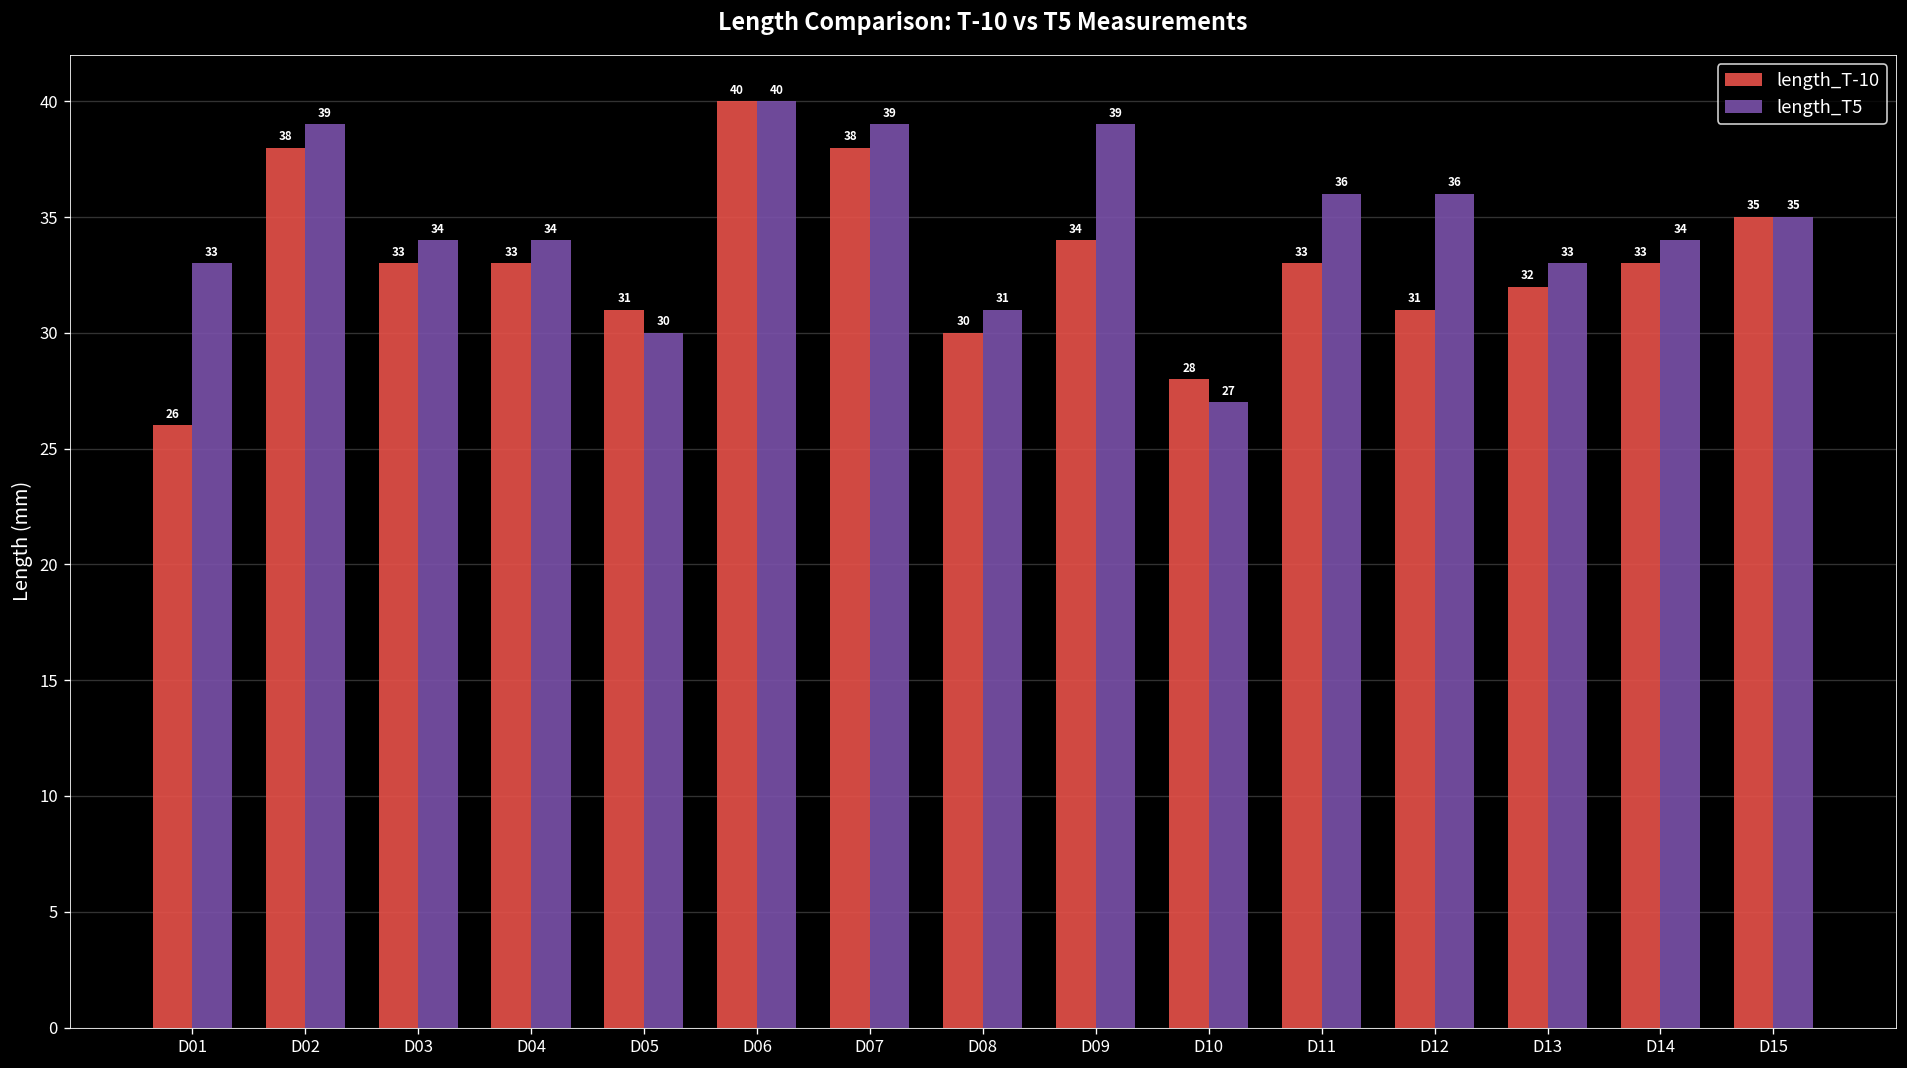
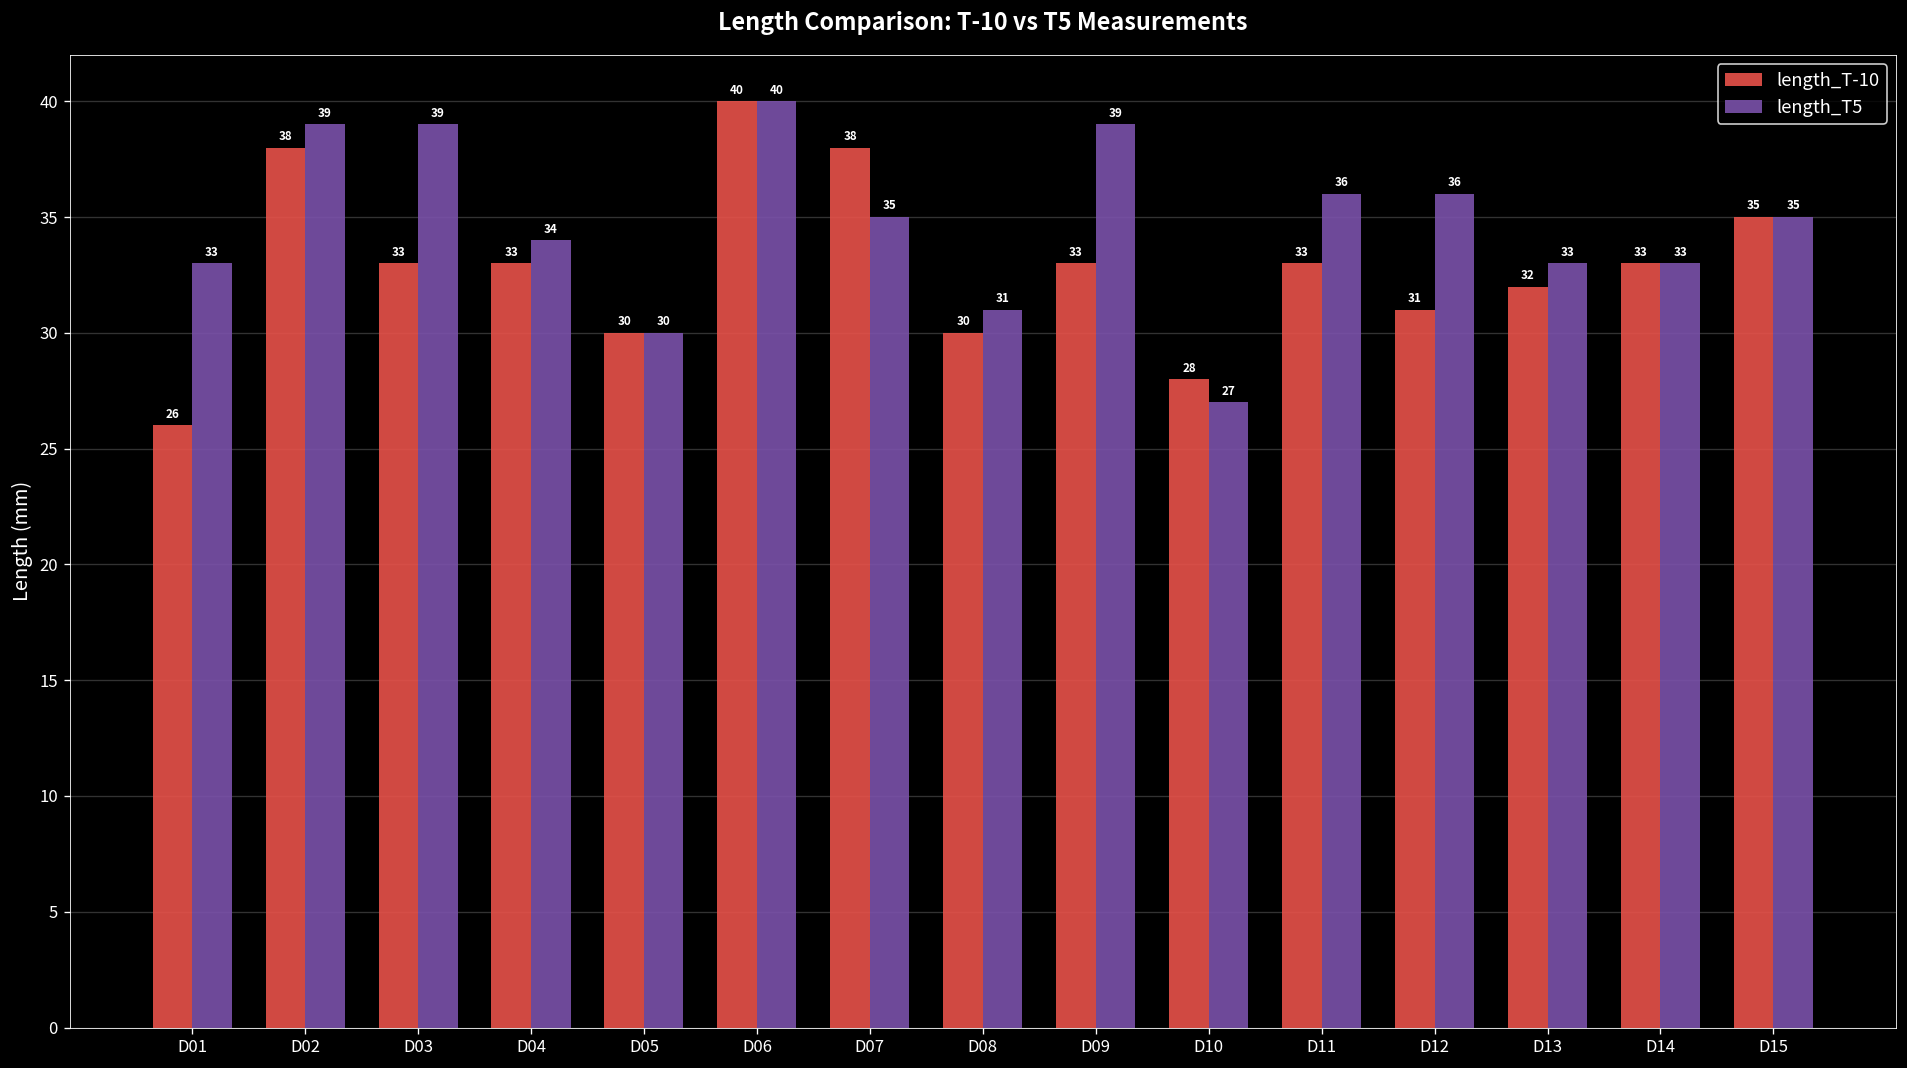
  {
    "length_T-10": {
      "D01": 26,
      "D02": 38,
      "D03": 33,
      "D04": 33,
-     "D05": 31,
+     "D05": 30,
      "D06": 40,
      "D07": 38,
      "D08": 30,
-     "D09": 34,
+     "D09": 33,
      "D10": 28,
      "D11": 33,
      "D12": 31,
      "D13": 32,
      "D14": 33,
      "D15": 35
    },
    "length_T5": {
      "D01": 33,
      "D02": 39,
-     "D03": 34,
+     "D03": 39,
      "D04": 34,
      "D05": 30,
      "D06": 40,
-     "D07": 39,
+     "D07": 35,
      "D08": 31,
      "D09": 39,
      "D10": 27,
      "D11": 36,
      "D12": 36,
      "D13": 33,
-     "D14": 34,
+     "D14": 33,
      "D15": 35
    }
  }
